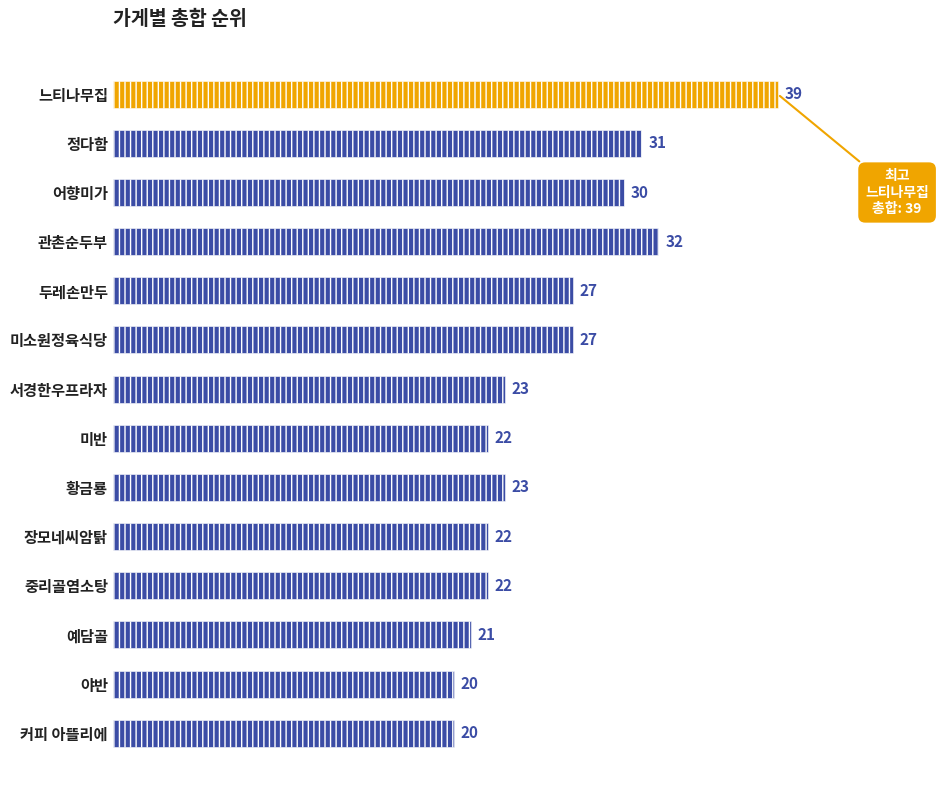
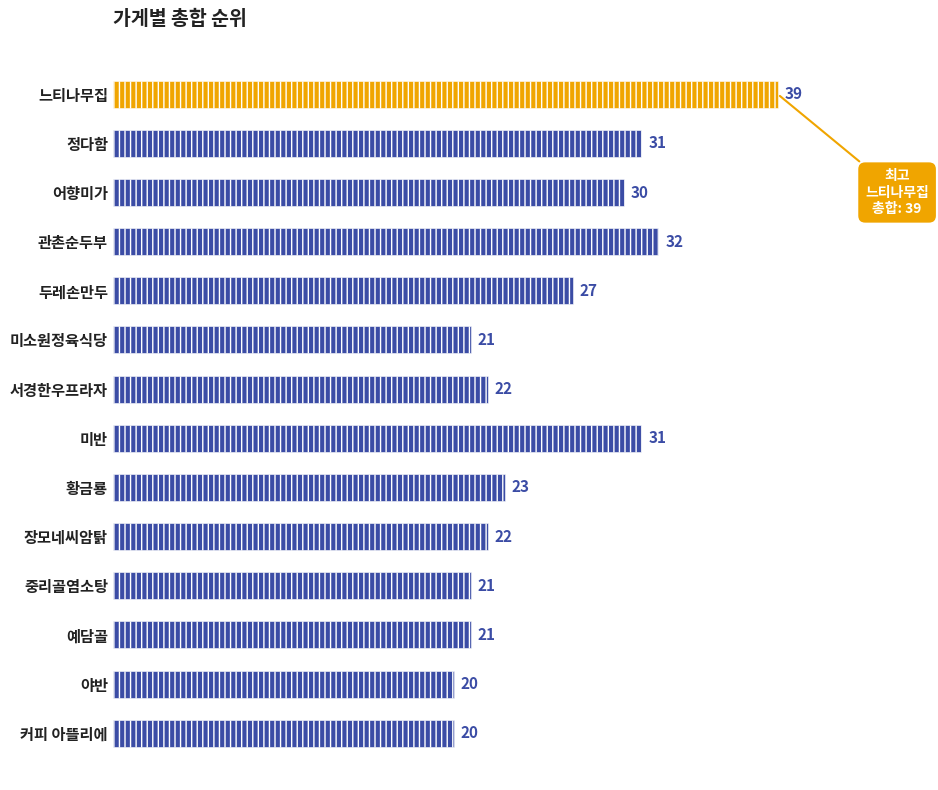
  {
    "느티나무집": 39,
    "정다함": 31,
    "어향미가": 30,
    "관촌순두부": 32,
    "두레손만두": 27,
-   "미소원정육식당": 27,
-   "서경한우프라자": 23,
-   "미반": 22,
+   "미소원정육식당": 21,
+   "서경한우프라자": 22,
+   "미반": 31,
    "황금룡": 23,
    "장모네씨암탉": 22,
-   "중리골염소탕": 22,
+   "중리골염소탕": 21,
    "예담골": 21,
    "야반": 20,
    "커피 아뜰리에": 20
  }
